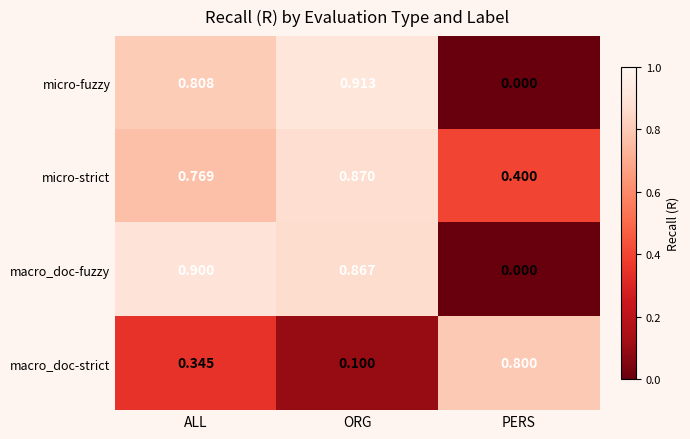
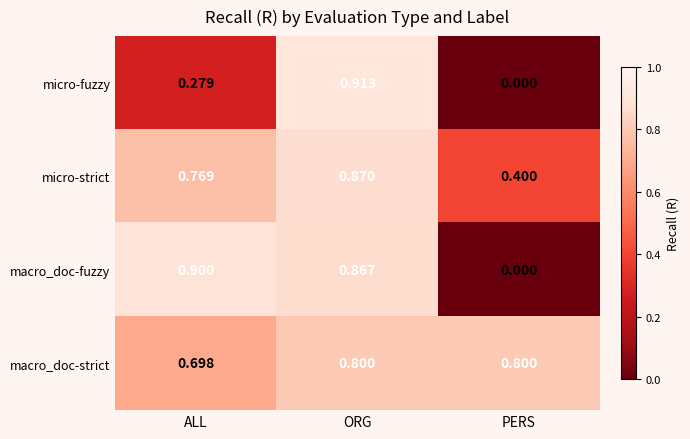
  {
    "micro-fuzzy": {
-     "ALL": 0.808,
+     "ALL": 0.279,
      "PERS": 0.000
    },
    "micro-strict": {
      "ALL": 0.769,
      "PERS": 0.400
    },
    "macro_doc-fuzzy": {
      "ORG": 0.867,
      "PERS": 0.000
    },
    "macro_doc-strict": {
-     "ALL": 0.345,
-     "ORG": 0.100,
+     "ALL": 0.698,
+     "ORG": 0.800,
      "PERS": 0.800
    }
  }
